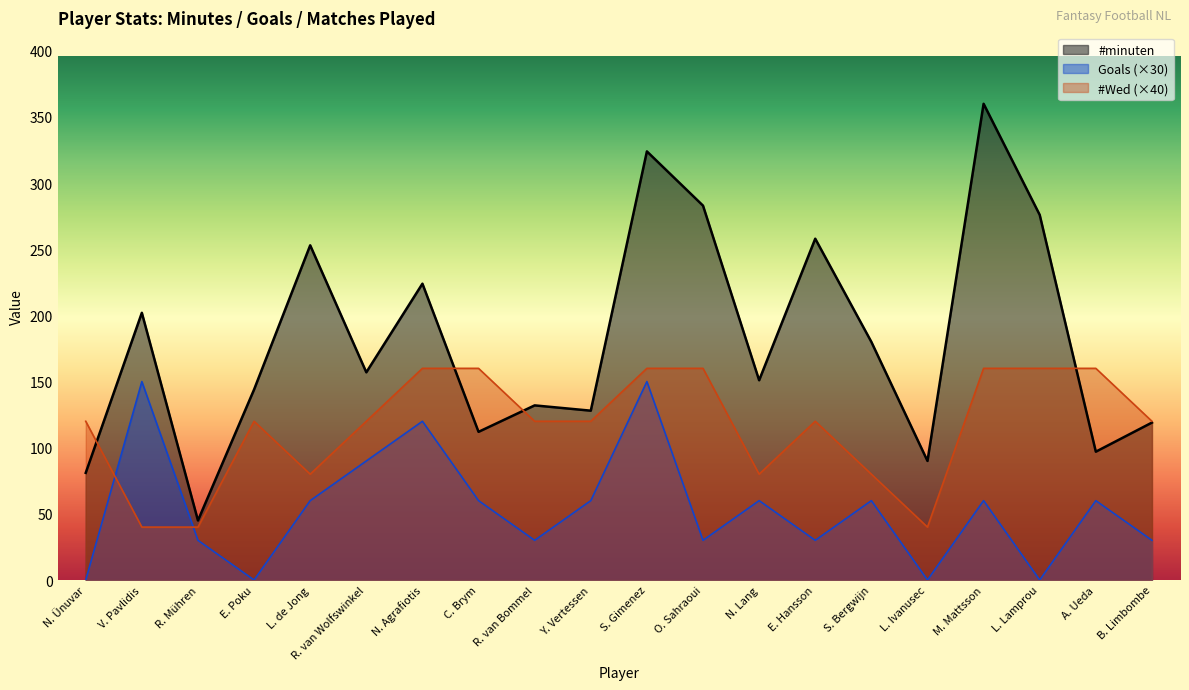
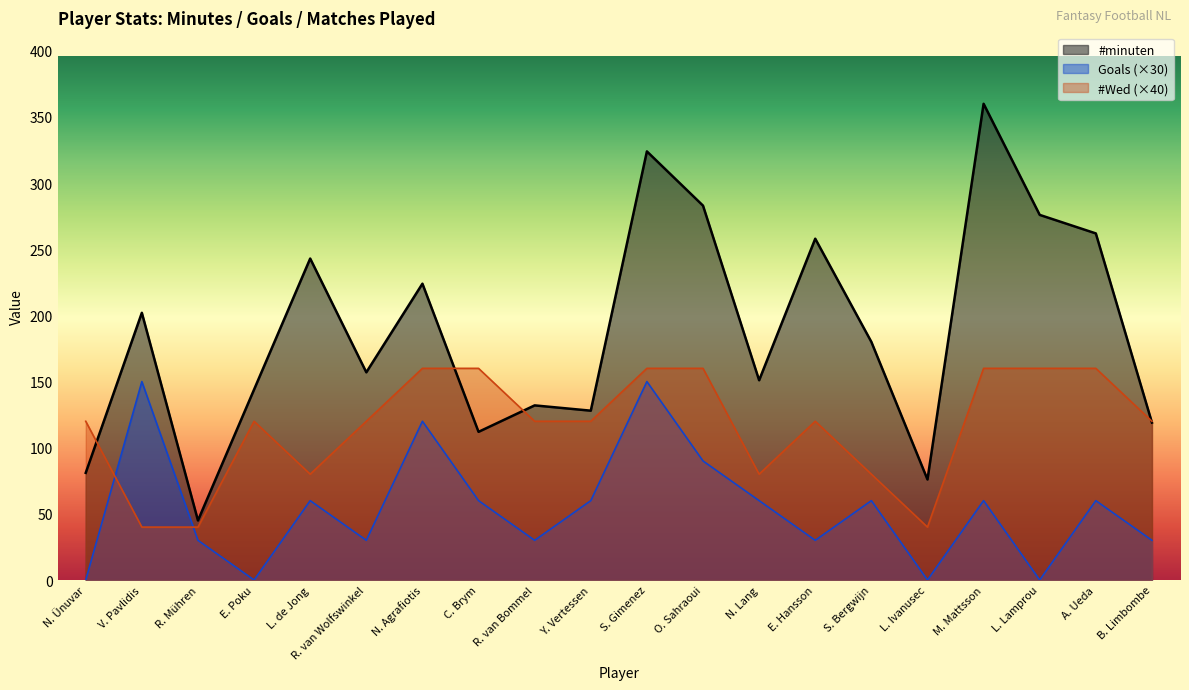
  {
    "#minuten": {
      "N. Ünuvar": 81,
      "V. Pavlidis": 202,
      "R. Mühren": 45,
      "E. Poku": 144,
-     "L. de Jong": 253,
+     "L. de Jong": 243,
      "R. van Wolfswinkel": 157,
      "N. Agrafiotis": 224,
      "C. Brym": 112,
      "R. van Bommel": 132,
      "Y. Vertessen": 128,
      "S. Gimenez": 324,
      "O. Sahraoui": 283,
      "N. Lang": 151,
      "E. Hansson": 258,
      "S. Bergwijn": 180,
-     "L. Ivanusec": 90,
+     "L. Ivanusec": 76,
      "M. Mattsson": 360,
      "L. Lamprou": 276,
-     "A. Ueda": 97
+     "A. Ueda": 262
    },
    "Goals (×30)": {
      "N. Ünuvar": 0,
      "V. Pavlidis": 150,
      "R. Mühren": 30,
      "E. Poku": 0,
      "L. de Jong": 60,
-     "R. van Wolfswinkel": 90,
+     "R. van Wolfswinkel": 30,
      "N. Agrafiotis": 120,
      "C. Brym": 60,
      "R. van Bommel": 30,
      "Y. Vertessen": 60,
      "S. Gimenez": 150,
-     "O. Sahraoui": 30,
+     "O. Sahraoui": 90,
      "N. Lang": 60,
      "E. Hansson": 30,
      "S. Bergwijn": 60,
      "L. Ivanusec": 0,
      "M. Mattsson": 60,
      "L. Lamprou": 0,
      "A. Ueda": 60,
      "B. Limbombe": 30
    },
    "#Wed (×40)": {
      "N. Ünuvar": 120,
      "V. Pavlidis": 40,
      "R. Mühren": 40,
      "E. Poku": 120,
      "L. de Jong": 80,
      "R. van Wolfswinkel": 120,
      "N. Agrafiotis": 160,
      "C. Brym": 160,
      "R. van Bommel": 120,
      "Y. Vertessen": 120,
      "S. Gimenez": 160,
      "O. Sahraoui": 160,
      "N. Lang": 80,
      "E. Hansson": 120,
      "S. Bergwijn": 80,
      "L. Ivanusec": 40,
      "M. Mattsson": 160,
      "L. Lamprou": 160,
      "A. Ueda": 160
    }
  }
